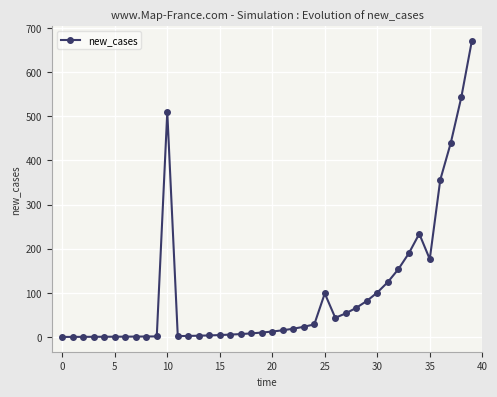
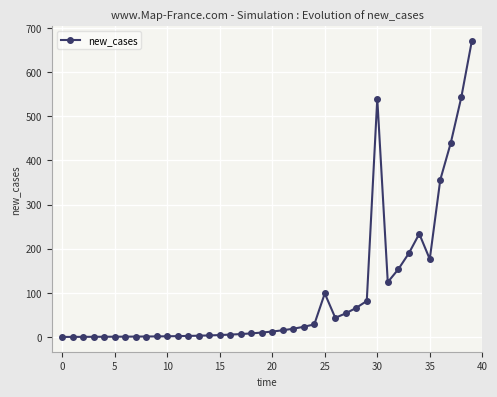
  {
    "0": 0,
    "5": 0,
-   "10": 510,
+   "10": 0,
    "15": 0,
    "20": 10,
    "25": 100,
-   "30": 100,
+   "30": 540,
    "35": 180
  }
